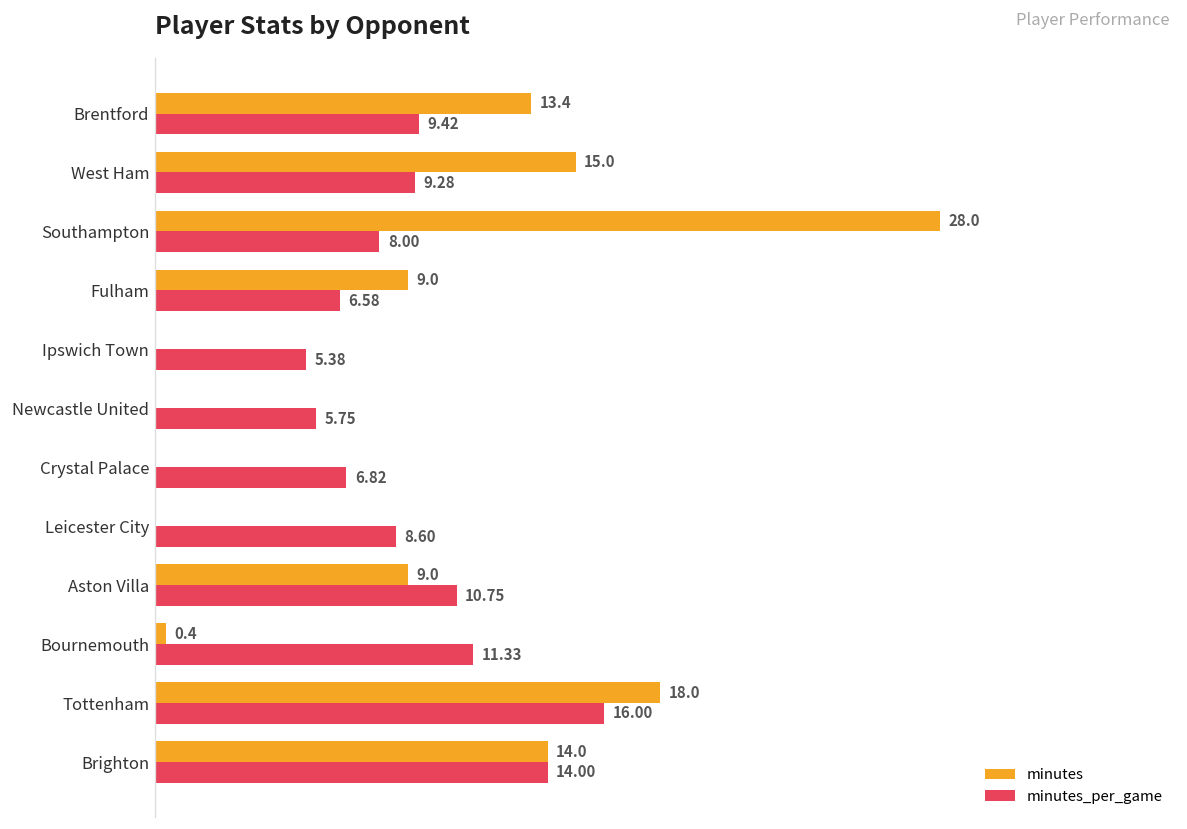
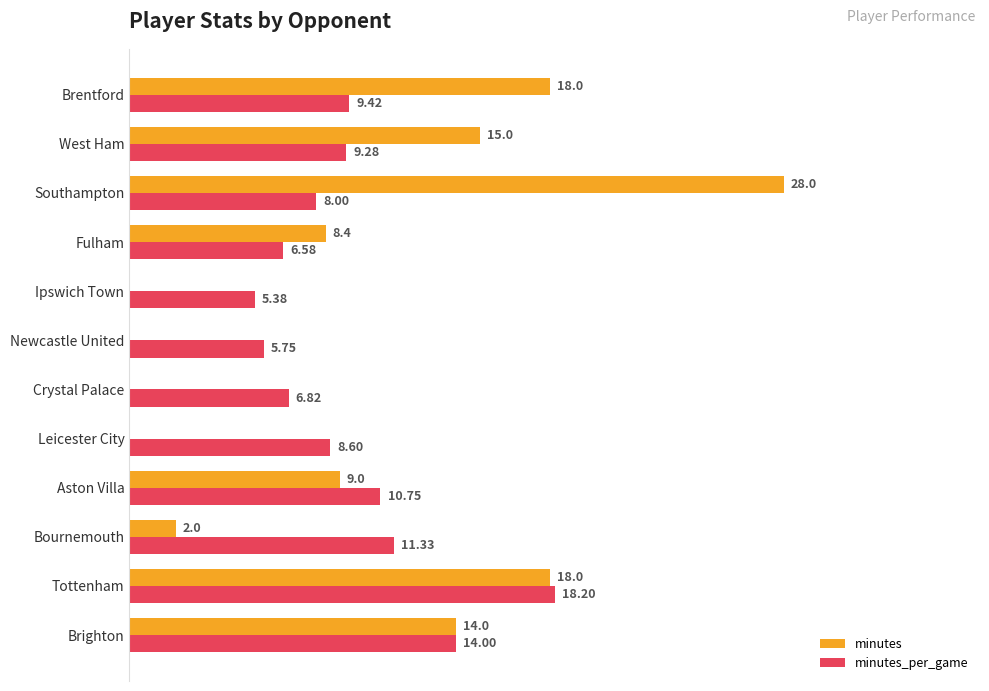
  {
    "minutes": {
-     "Brentford": 13.4,
+     "Brentford": 18.0,
      "West Ham": 15.0,
      "Southampton": 28.0,
-     "Fulham": 9.0,
+     "Fulham": 8.4,
      "Aston Villa": 9.0,
-     "Bournemouth": 0.4,
+     "Bournemouth": 2.0,
      "Tottenham": 18.0,
      "Brighton": 14.0
    },
    "minutes_per_game": {
      "Brentford": 9.42,
      "West Ham": 9.28,
      "Southampton": 8.00,
      "Fulham": 6.58,
      "Ipswich Town": 5.38,
      "Newcastle United": 5.75,
      "Crystal Palace": 6.82,
      "Leicester City": 8.60,
      "Aston Villa": 10.75,
      "Bournemouth": 11.33,
-     "Tottenham": 16.00,
+     "Tottenham": 18.20,
      "Brighton": 14.00
    }
  }
